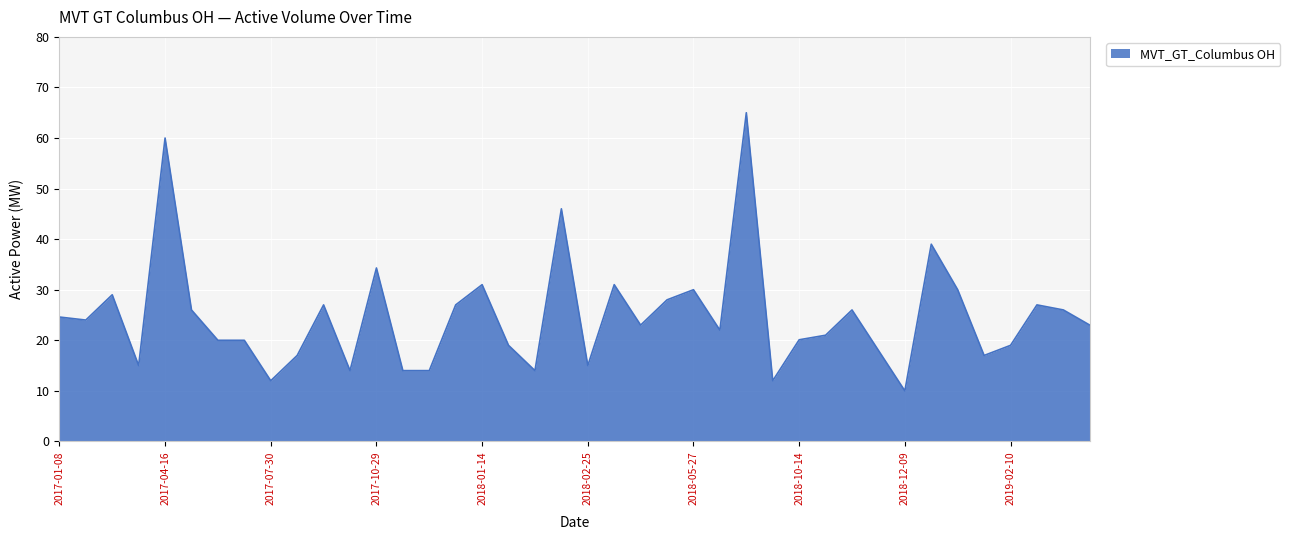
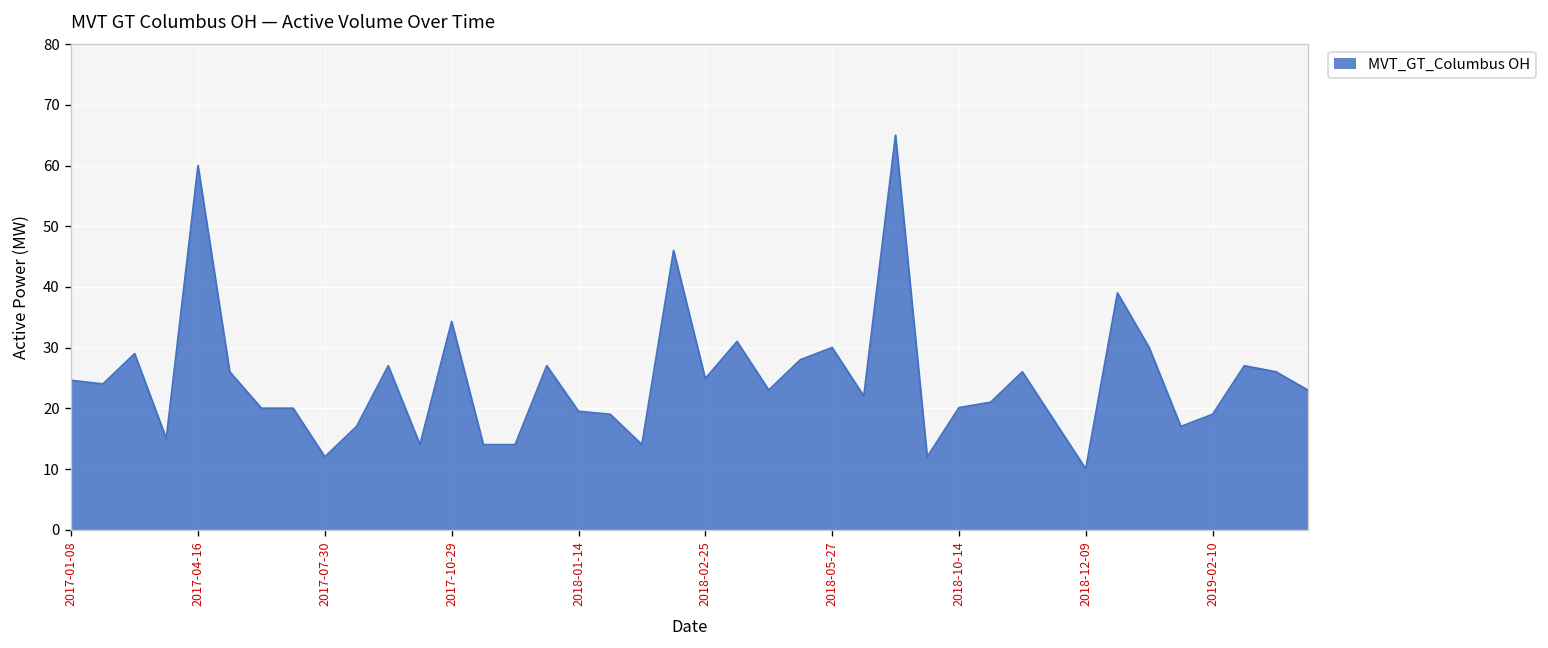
  {
    "2017-01-08": 25,
    "2017-04-16": 60,
    "2017-07-30": 12,
    "2017-10-29": 34,
-   "2018-01-14": 31,
-   "2018-02-25": 15,
+   "2018-01-14": 20,
+   "2018-02-25": 25,
    "2018-05-27": 30,
    "2018-10-14": 20,
    "2018-12-09": 10,
    "2019-02-10": 19
  }
